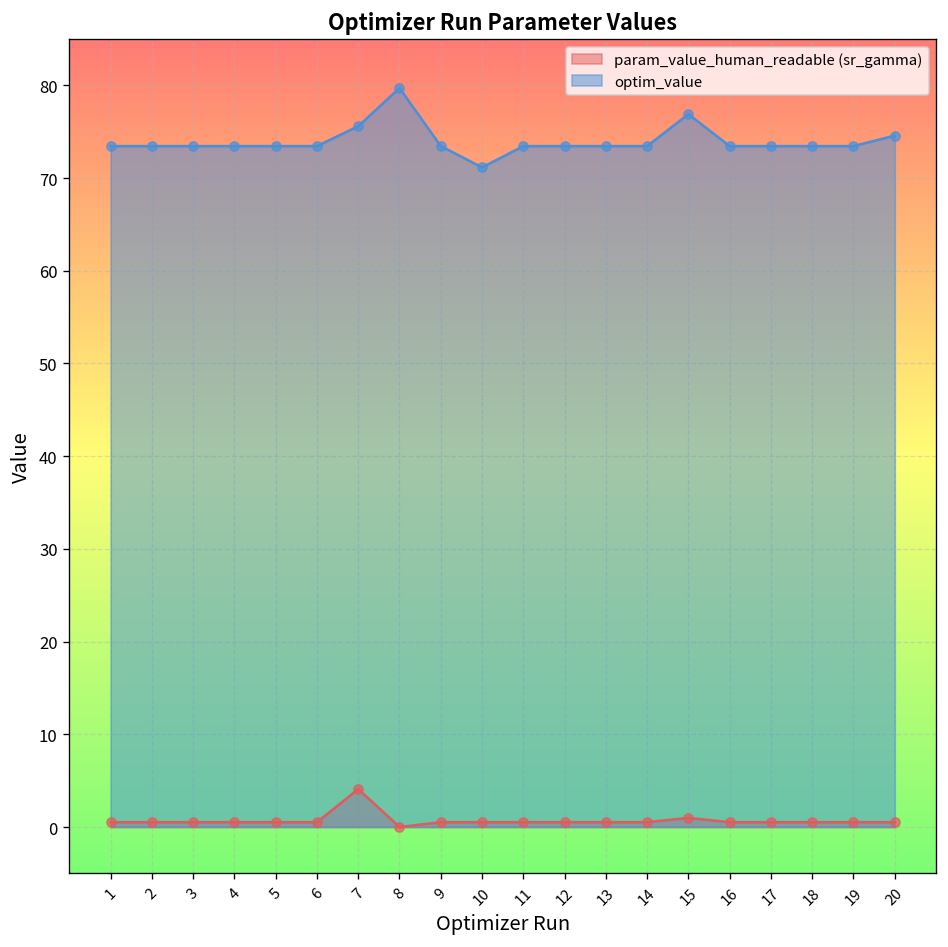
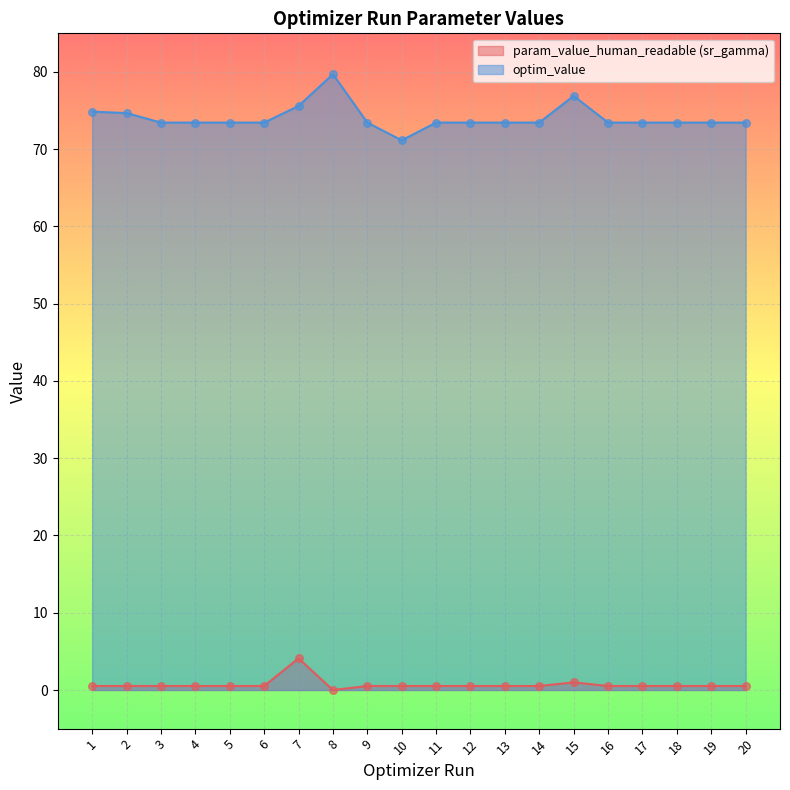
  {
    "param_value_human_readable (sr_gamma)": {
      "1": 1,
      "2": 1,
      "3": 1,
      "4": 1,
      "5": 1,
      "6": 1,
      "7": 4,
      "8": 0,
      "9": 1,
      "10": 1,
      "11": 1,
      "12": 1,
      "13": 1,
      "14": 1,
      "15": 1,
      "16": 1,
      "17": 1,
      "18": 1,
      "19": 1,
      "20": 1
    },
    "optim_value": {
-     "1": 73,
-     "2": 73,
+     "1": 75,
+     "2": 75,
      "3": 73,
      "4": 73,
      "5": 73,
      "6": 73,
      "7": 76,
      "8": 80,
      "9": 73,
      "10": 71,
      "11": 73,
      "12": 73,
      "13": 73,
      "14": 73,
      "15": 77,
      "16": 73,
      "17": 73,
      "18": 73,
      "19": 73,
-     "20": 75
+     "20": 73
    }
  }
